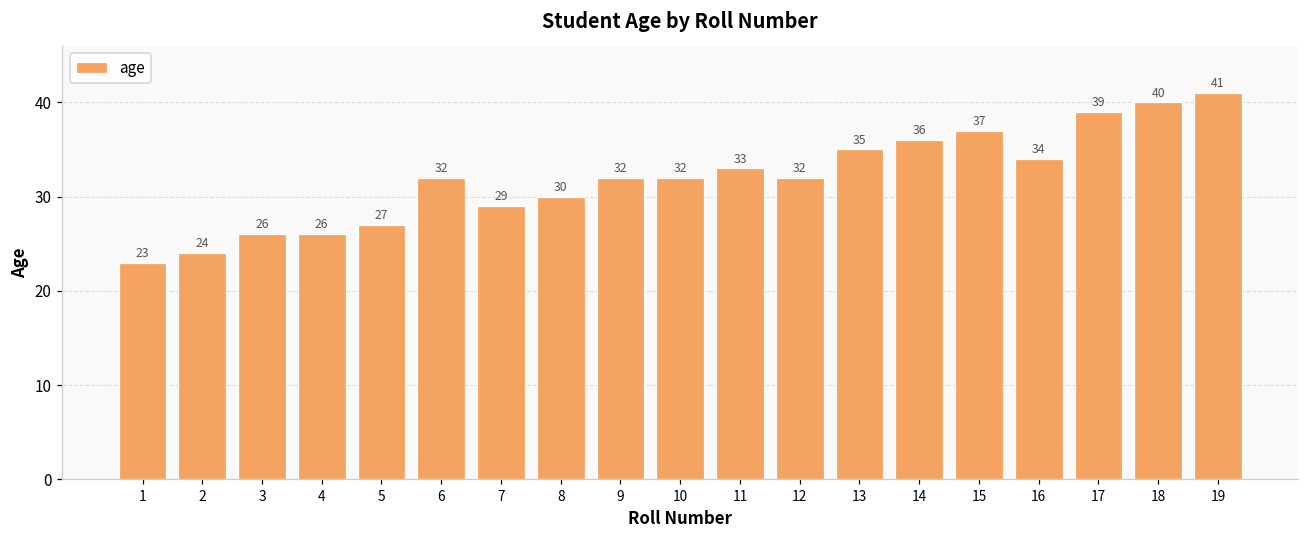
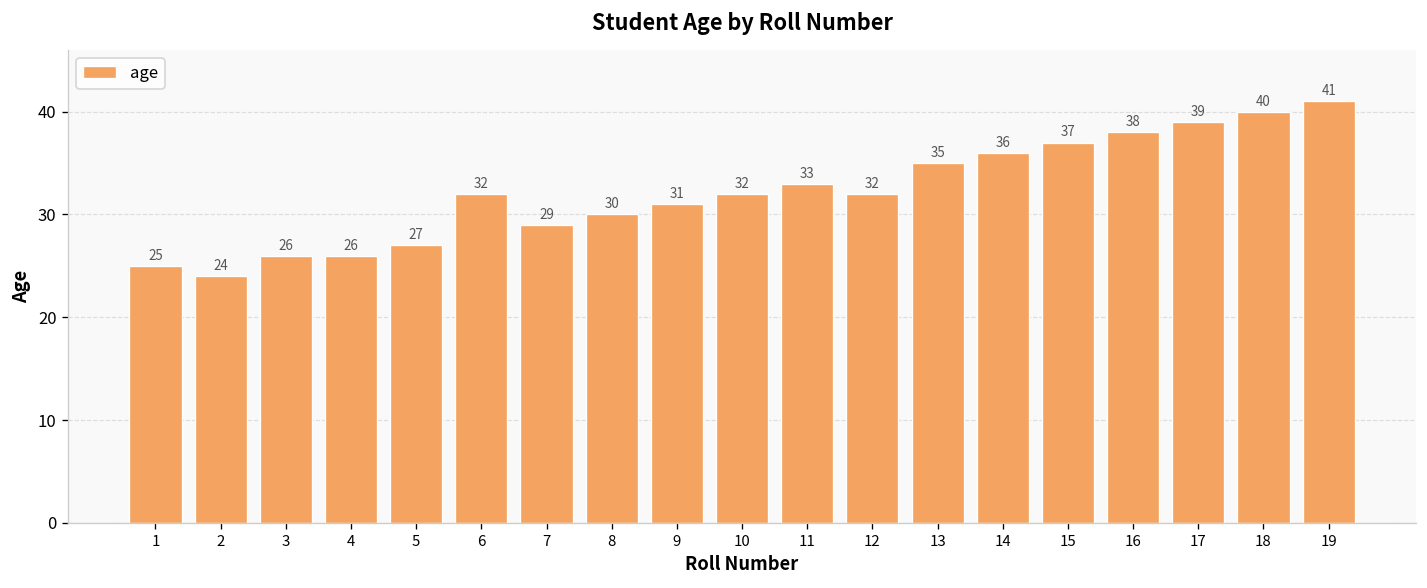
  {
-   "1": 23,
+   "1": 25,
    "2": 24,
    "3": 26,
    "4": 26,
    "5": 27,
    "6": 32,
    "7": 29,
    "8": 30,
-   "9": 32,
+   "9": 31,
    "10": 32,
    "11": 33,
    "12": 32,
    "13": 35,
    "14": 36,
    "15": 37,
-   "16": 34,
+   "16": 38,
    "17": 39,
    "18": 40,
    "19": 41
  }
